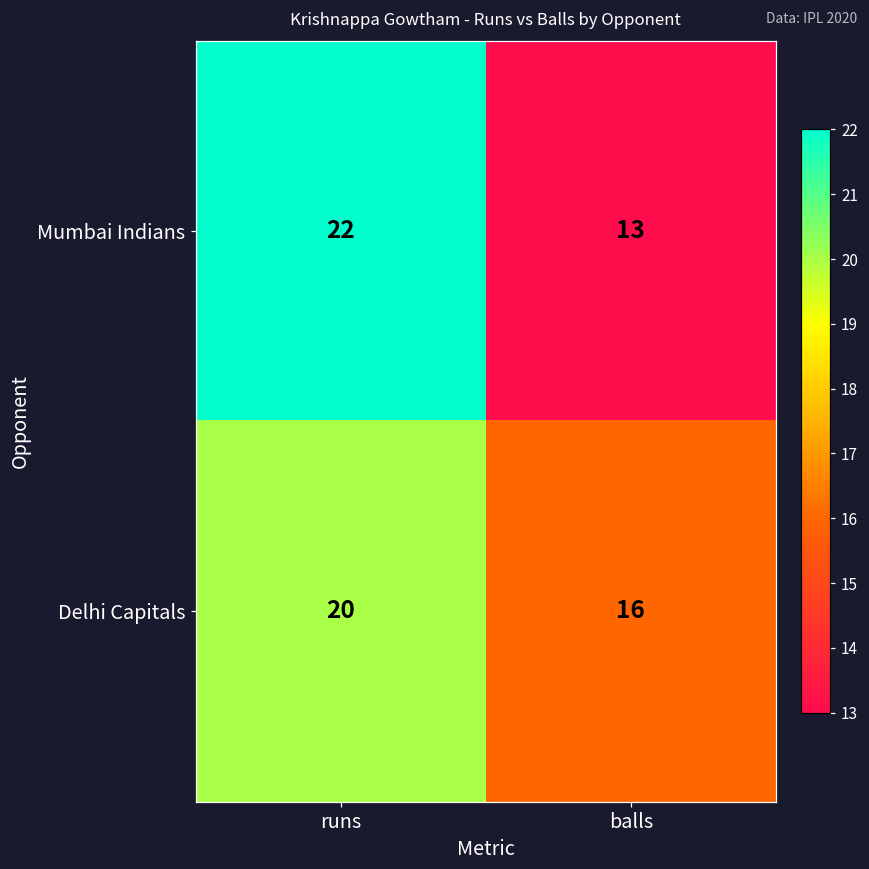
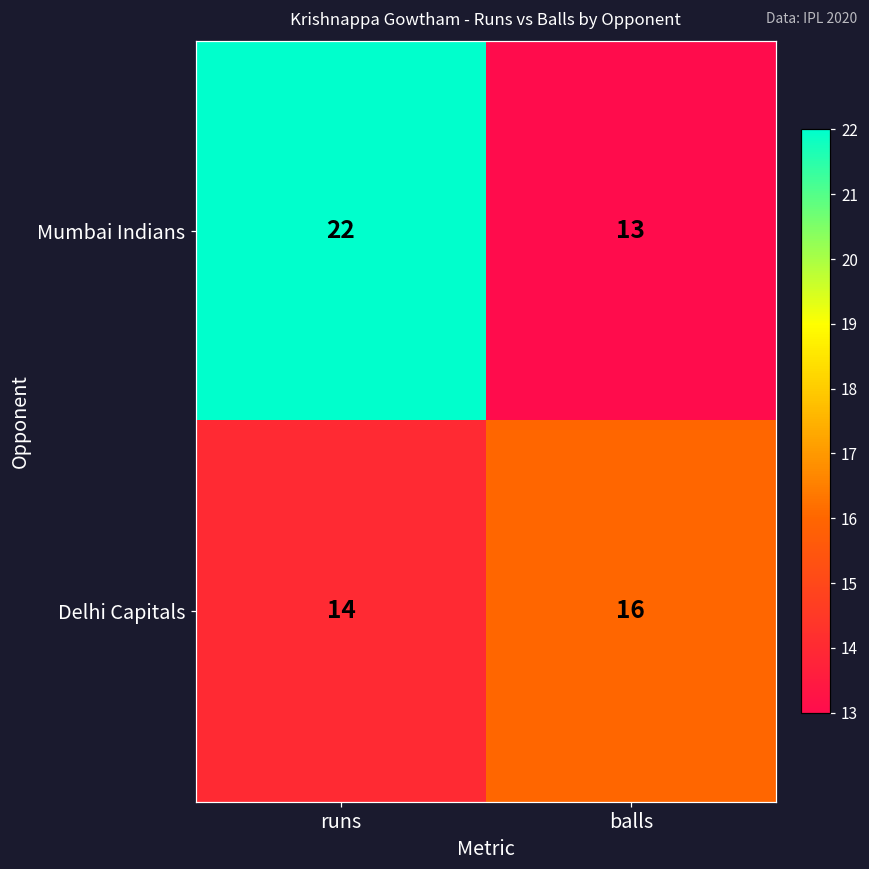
  {
    "Mumbai Indians": {
      "runs": 22,
      "balls": 13
    },
    "Delhi Capitals": {
-     "runs": 20,
+     "runs": 14,
      "balls": 16
    }
  }
